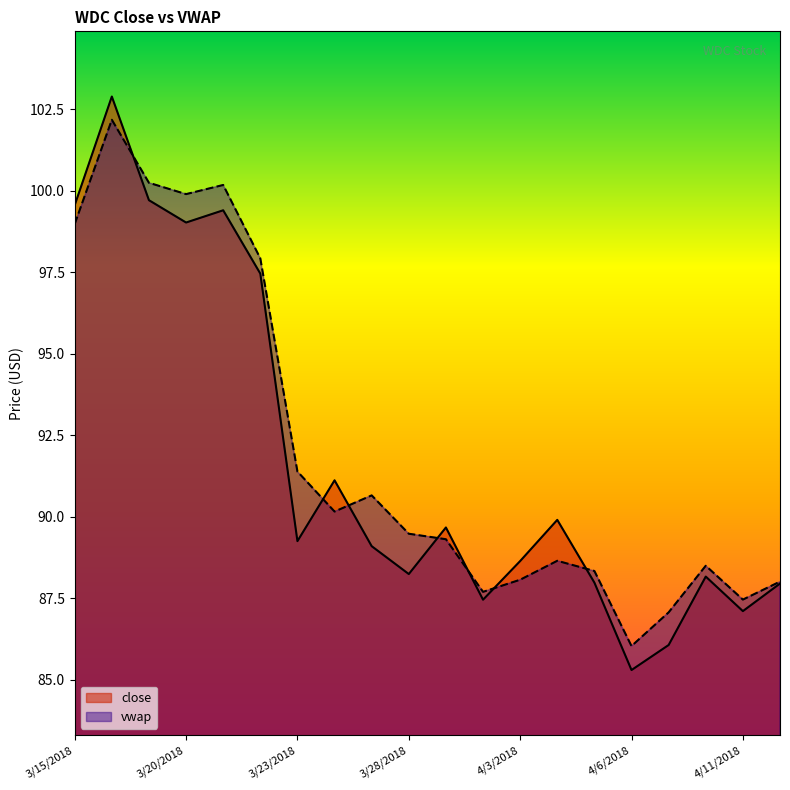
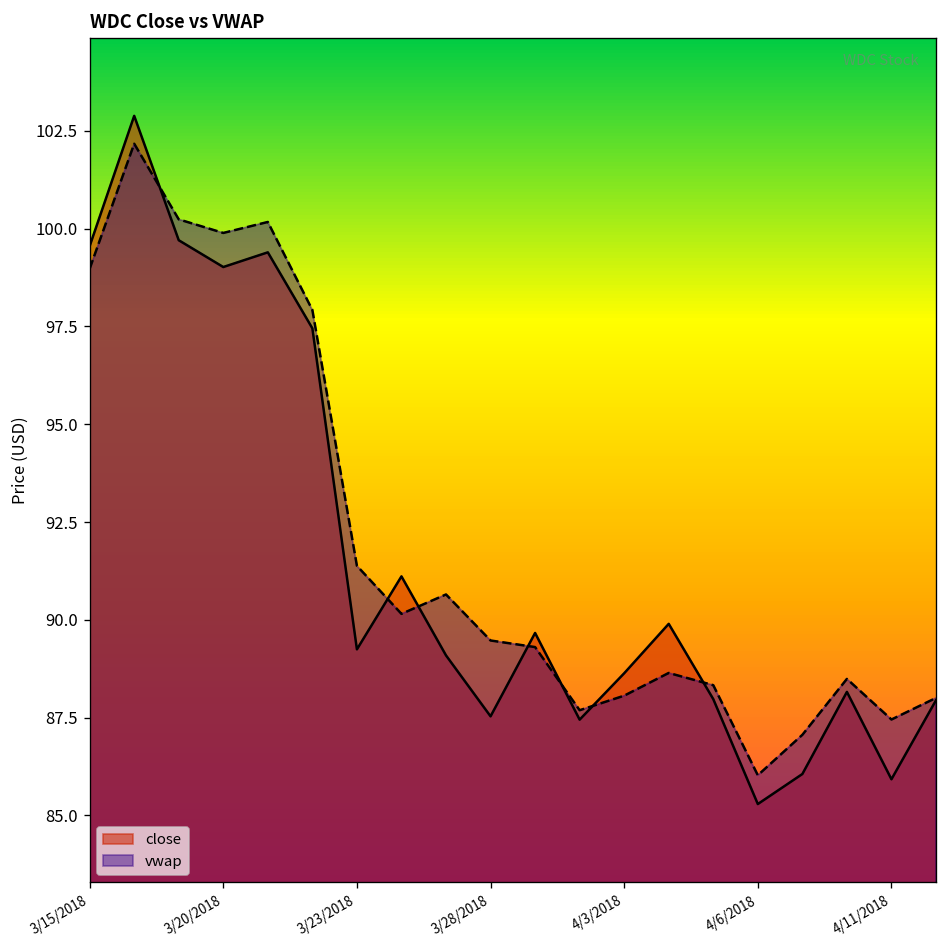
  {
    "close": {
      "3/15/2018": 99.6,
      "3/20/2018": 99.0,
      "3/23/2018": 89.2,
-     "3/28/2018": 88.2,
+     "3/28/2018": 87.5,
      "4/3/2018": 88.6,
      "4/6/2018": 85.3,
-     "4/11/2018": 87.1
+     "4/11/2018": 85.9
    },
    "vwap": {
      "3/15/2018": 99.0,
      "3/20/2018": 99.9,
      "3/23/2018": 91.4,
      "3/28/2018": 89.5,
      "4/3/2018": 88.1,
      "4/6/2018": 86.0,
      "4/11/2018": 87.5
    }
  }
